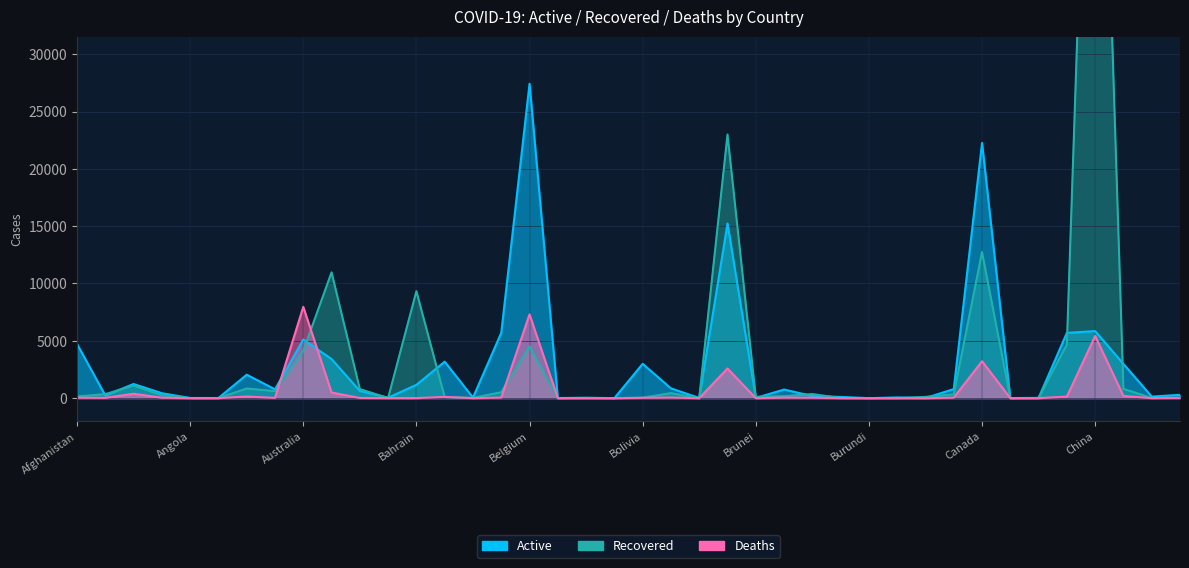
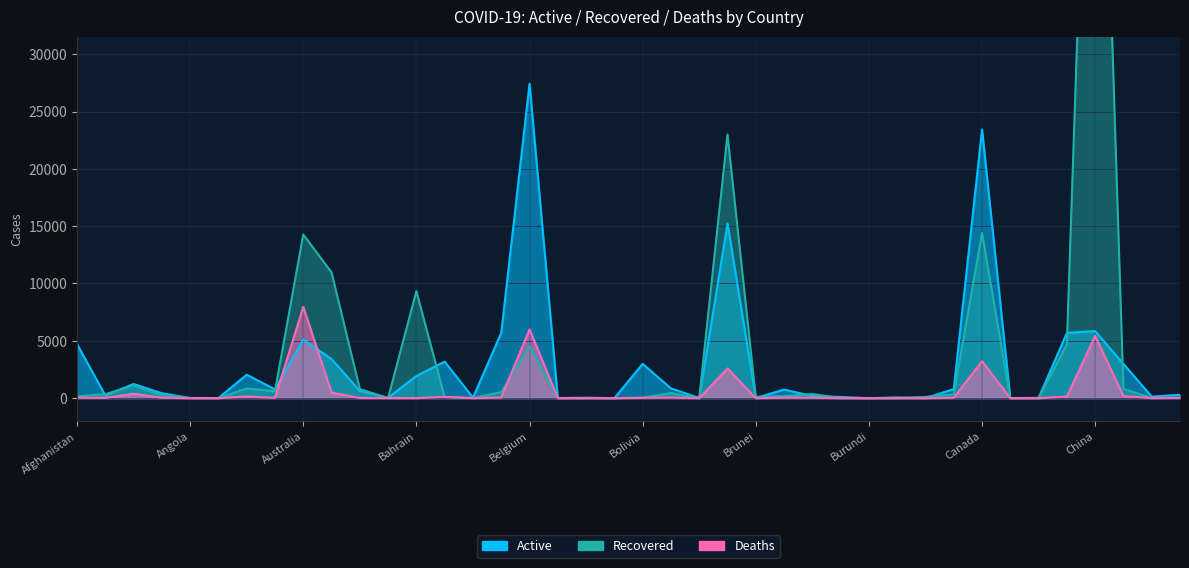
  {
    "Active": {
      "Afghanistan": 4700,
      "Australia": 5100,
-     "Bahrain": 1200,
+     "Bahrain": 1900,
      "Belgium": 27400,
      "Bolivia": 3000,
-     "Canada": 22300,
+     "Canada": 23400,
      "China": 5800
    },
    "Recovered": {
-     "Australia": 4100,
+     "Australia": 14300,
      "Bahrain": 9300,
      "Belgium": 4500,
-     "Canada": 12700
+     "Canada": 14400
    },
    "Deaths": {
      "Australia": 8000,
      "Bahrain": 0,
-     "Belgium": 7300,
+     "Belgium": 6000,
      "Canada": 3200,
      "China": 5400
    }
  }
